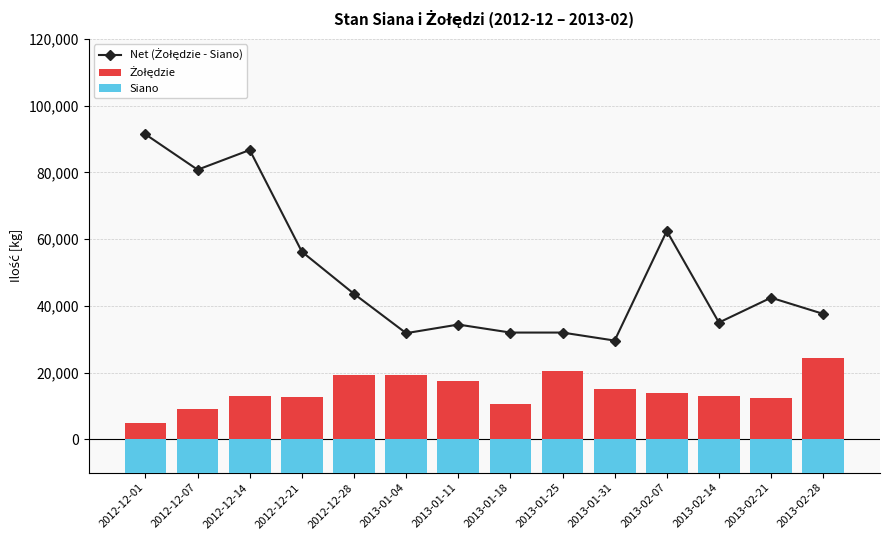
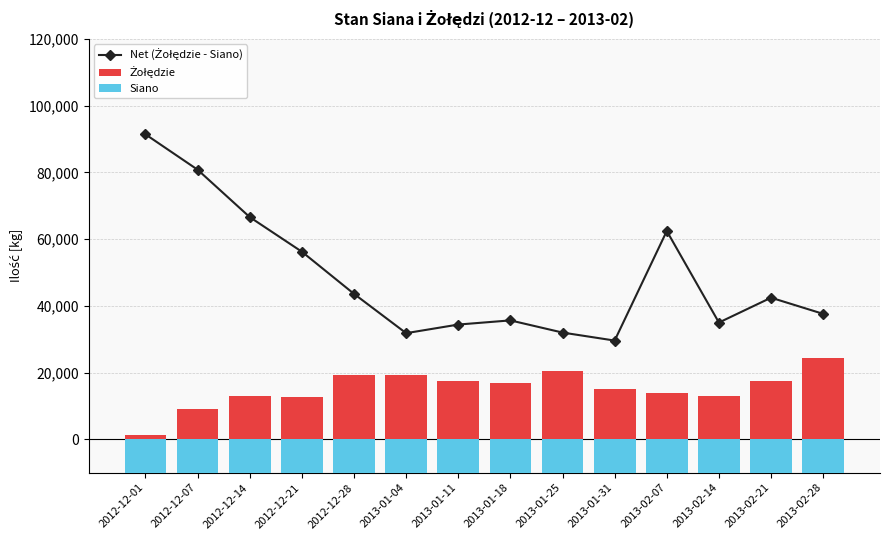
  {
    "Żołędzie": {
-     "2012-12-01": "5,000",
+     "2012-12-01": "1,000",
      "2012-12-07": "9,000",
      "2012-12-14": "13,000",
      "2012-12-21": "13,000",
      "2012-12-28": "19,000",
      "2013-01-04": "19,000",
      "2013-01-11": "18,000",
-     "2013-01-18": "11,000",
+     "2013-01-18": "17,000",
      "2013-01-25": "21,000",
      "2013-01-31": "15,000",
      "2013-02-07": "14,000",
      "2013-02-14": "13,000",
-     "2013-02-21": "13,000",
+     "2013-02-21": "18,000",
      "2013-02-28": "25,000"
    },
    "Net (Żołędzie - Siano)": {
      "2012-12-01": "91,000",
      "2012-12-07": "81,000",
-     "2012-12-14": "87,000",
+     "2012-12-14": "67,000",
      "2012-12-21": "56,000",
      "2012-12-28": "44,000",
      "2013-01-04": "32,000",
      "2013-01-11": "34,000",
-     "2013-01-18": "32,000",
+     "2013-01-18": "36,000",
      "2013-01-25": "32,000",
      "2013-01-31": "30,000",
      "2013-02-07": "62,000",
      "2013-02-14": "35,000",
      "2013-02-21": "42,000",
      "2013-02-28": "38,000"
    }
  }
